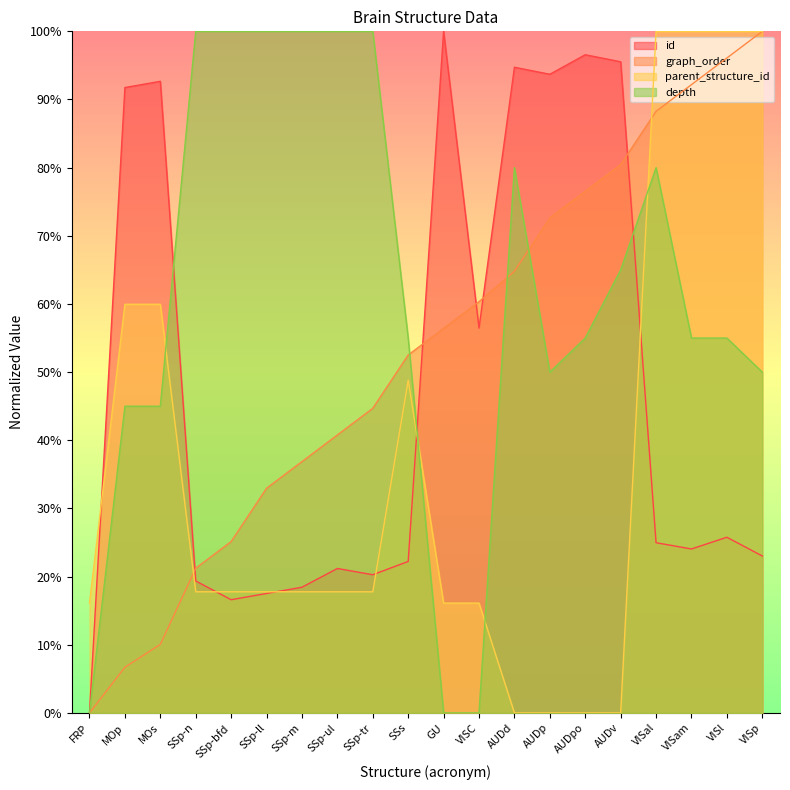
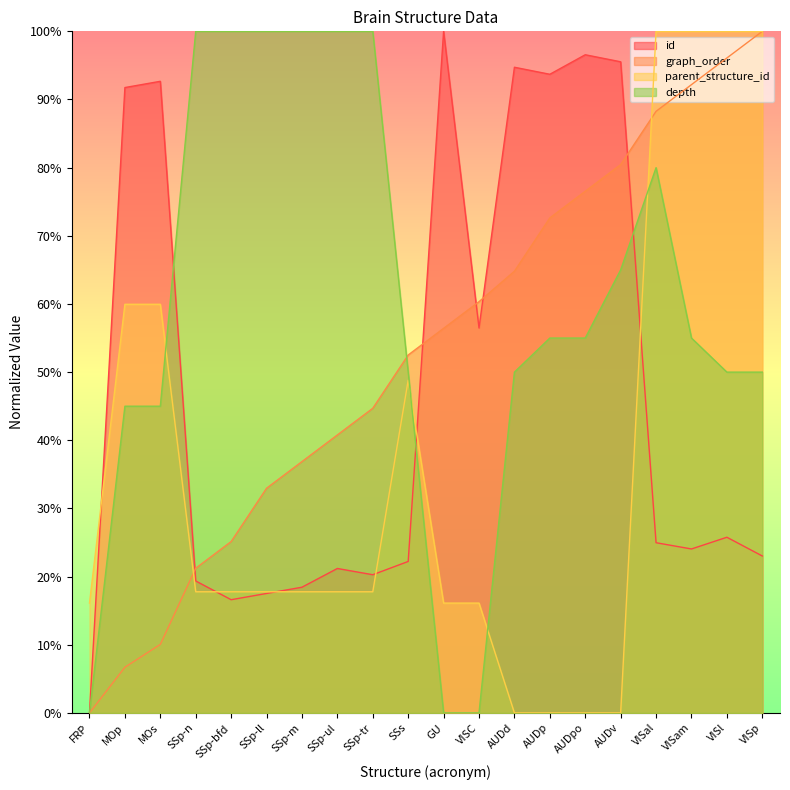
  {
    "depth": {
      "MOp": "45%",
      "MOs": "45%",
      "SSp-n": "100%",
      "SSp-bfd": "100%",
      "SSp-ll": "100%",
      "SSp-m": "100%",
      "SSp-ul": "100%",
      "SSp-tr": "100%",
-     "SSs": "55%",
+     "SSs": "50%",
      "GU": "0%",
      "VISC": "0%",
-     "AUDd": "80%",
-     "AUDp": "50%",
+     "AUDd": "50%",
+     "AUDp": "55%",
      "AUDpo": "55%",
      "AUDv": "65%",
      "VISal": "80%",
      "VISam": "55%",
-     "VISl": "55%",
+     "VISl": "50%",
      "VISp": "50%"
    }
  }
